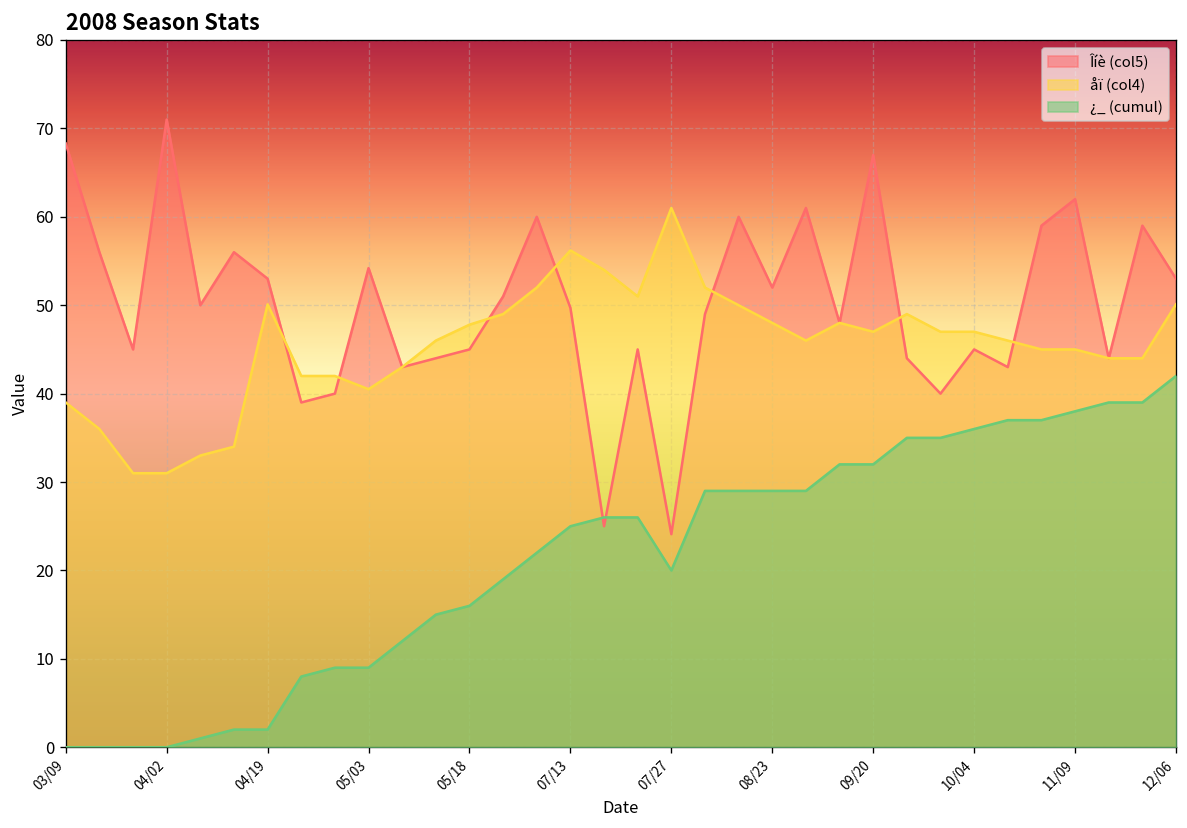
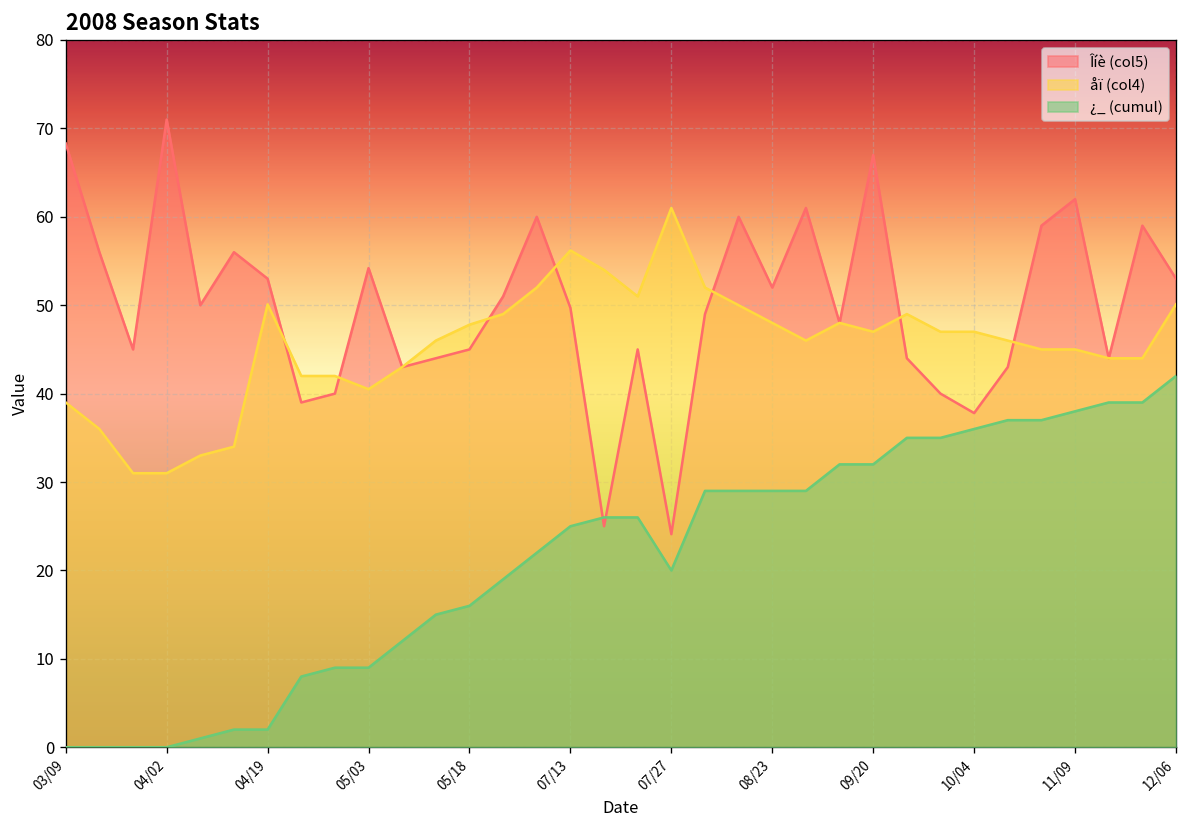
  {
    "Îíè (col5)": {
      "03/09": 68,
      "04/02": 71,
      "04/19": 53,
      "05/03": 54,
      "05/18": 45,
      "07/13": 50,
      "07/27": 24,
      "08/23": 52,
      "09/20": 67,
-     "10/04": 45,
+     "10/04": 38,
      "11/09": 62,
      "12/06": 53
    },
    "åï (col4)": {
      "03/09": 39,
      "04/02": 31,
      "04/19": 50,
      "05/03": 41,
      "05/18": 48,
      "07/13": 56,
      "07/27": 61,
      "08/23": 48,
      "09/20": 47,
      "10/04": 47,
      "11/09": 45,
      "12/06": 50
    },
    "¿_ (cumul)": {
      "03/09": 0,
      "04/02": 0,
      "04/19": 2,
      "05/03": 9,
      "05/18": 16,
      "07/13": 25,
      "07/27": 20,
      "08/23": 29,
      "09/20": 32,
      "10/04": 36,
      "11/09": 38,
      "12/06": 42
    }
  }
